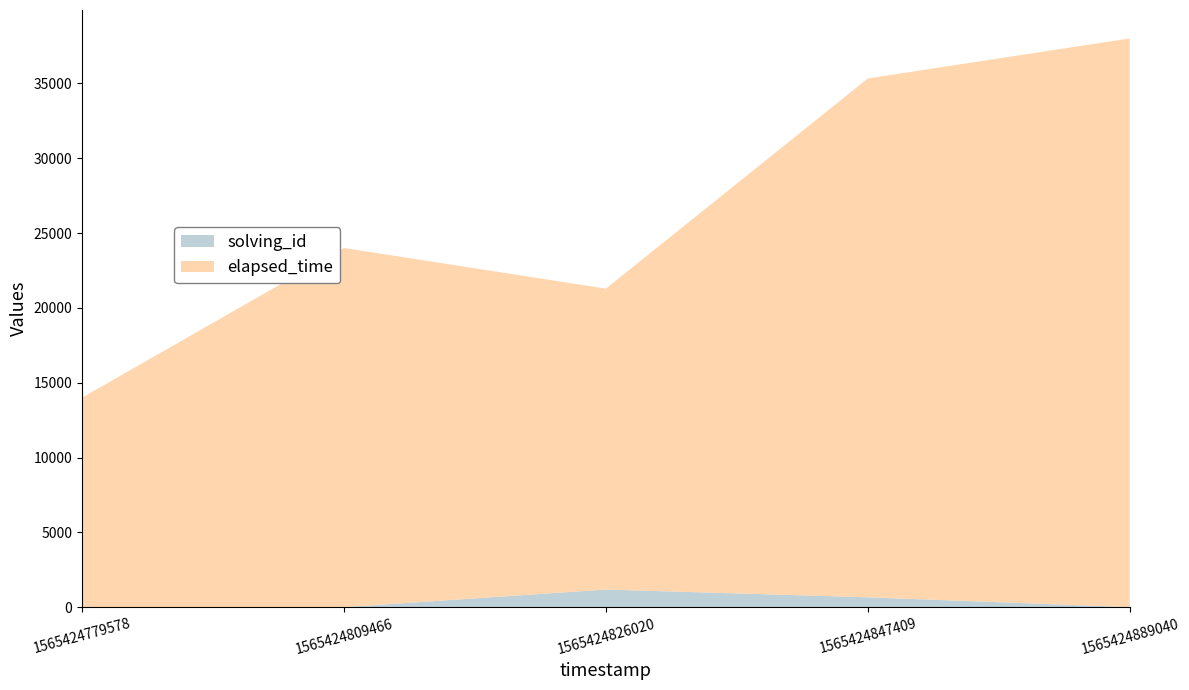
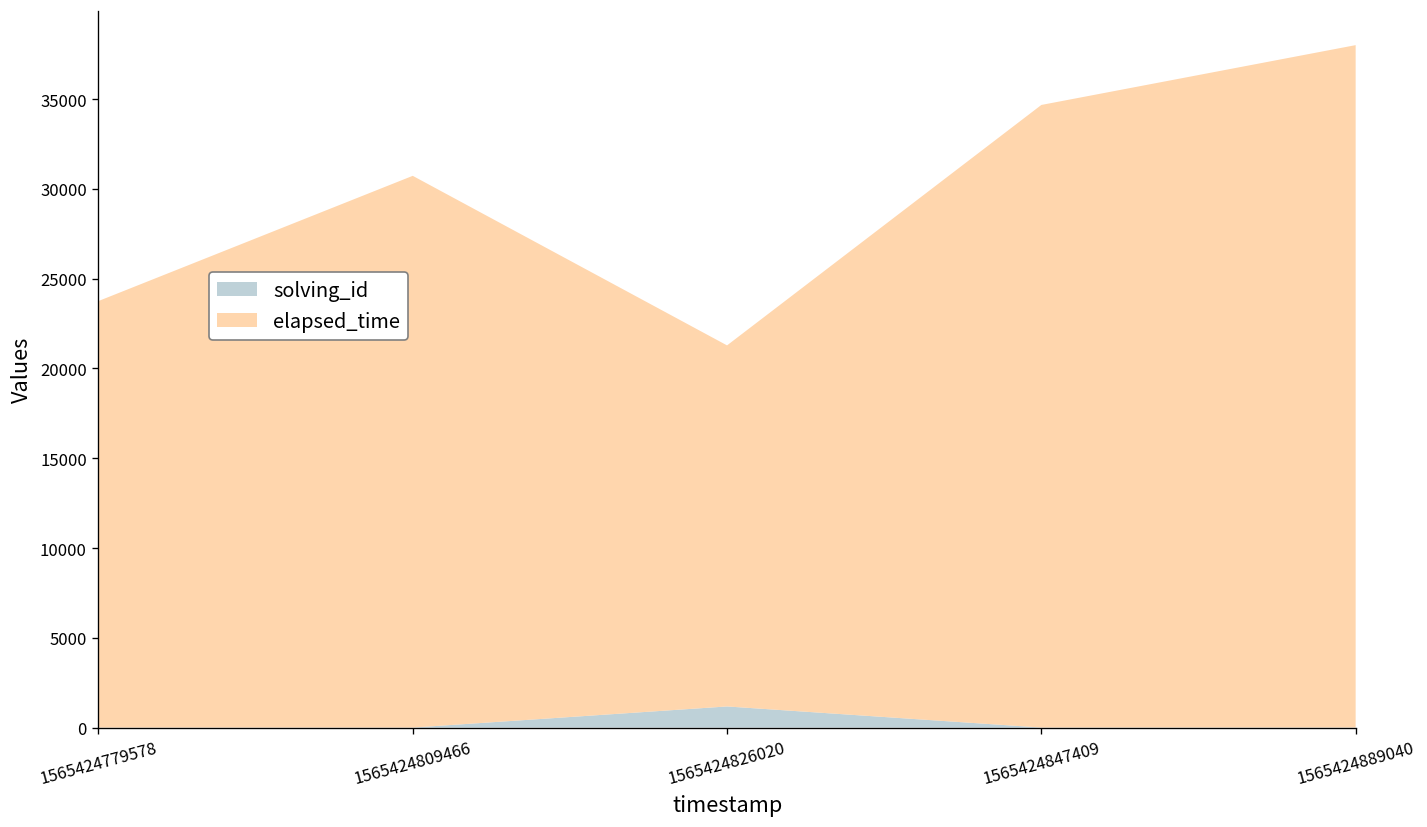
  {
    "solving_id": {
      "1565424826020": 1200,
-     "1565424847409": 700
+     "1565424847409": 0
    },
    "elapsed_time": {
-     "1565424779578": 14000,
-     "1565424809466": 24000,
+     "1565424779578": 23800,
+     "1565424809466": 30700,
      "1565424826020": 20100,
      "1565424847409": 34700,
      "1565424889040": 38000
    }
  }
